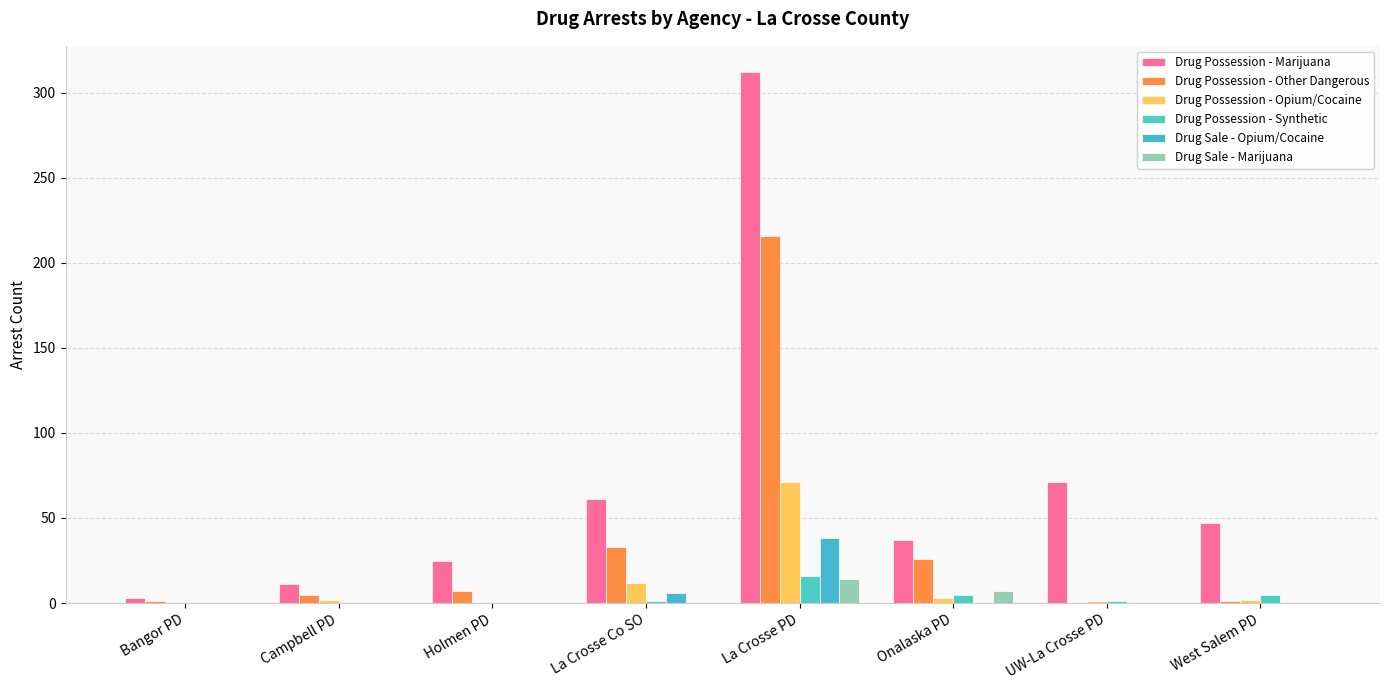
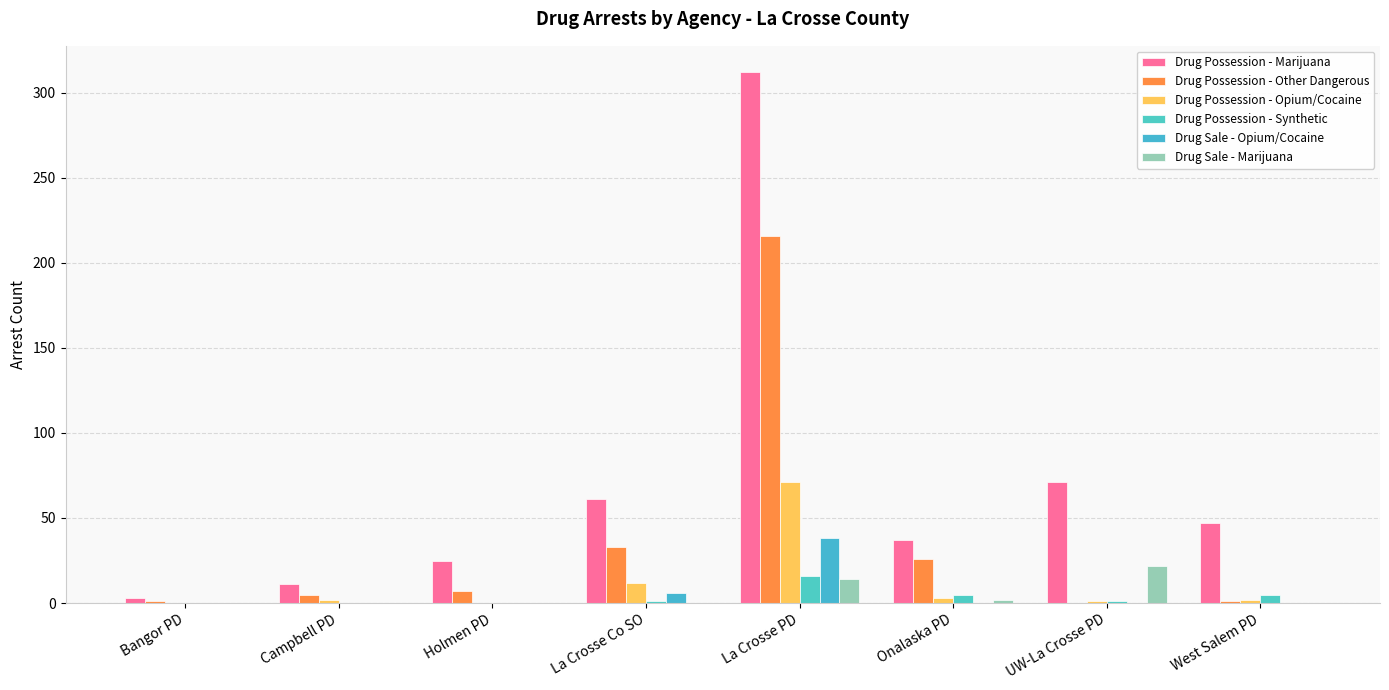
  {
    "Drug Possession - Marijuana": {
      "Bangor PD": 3,
      "Campbell PD": 11,
      "Holmen PD": 25,
      "La Crosse Co SO": 61,
      "La Crosse PD": 312,
      "Onalaska PD": 37,
      "UW-La Crosse PD": 71,
      "West Salem PD": 47
    },
    "Drug Possession - Other Dangerous": {
      "Campbell PD": 5,
      "Holmen PD": 7,
      "La Crosse Co SO": 33,
      "La Crosse PD": 216,
      "Onalaska PD": 26,
      "UW-La Crosse PD": 0
    },
    "Drug Possession - Opium/Cocaine": {
      "Bangor PD": 0,
      "Campbell PD": 2,
      "Holmen PD": 0,
      "La Crosse Co SO": 12,
      "La Crosse PD": 71,
      "Onalaska PD": 3,
      "West Salem PD": 2
    },
    "Drug Sale - Marijuana": {
      "Bangor PD": 0,
      "Campbell PD": 0,
      "Holmen PD": 0,
      "La Crosse Co SO": 0,
      "La Crosse PD": 14,
-     "Onalaska PD": 7,
-     "UW-La Crosse PD": 0,
+     "Onalaska PD": 2,
+     "UW-La Crosse PD": 22,
      "West Salem PD": 0
    }
  }
